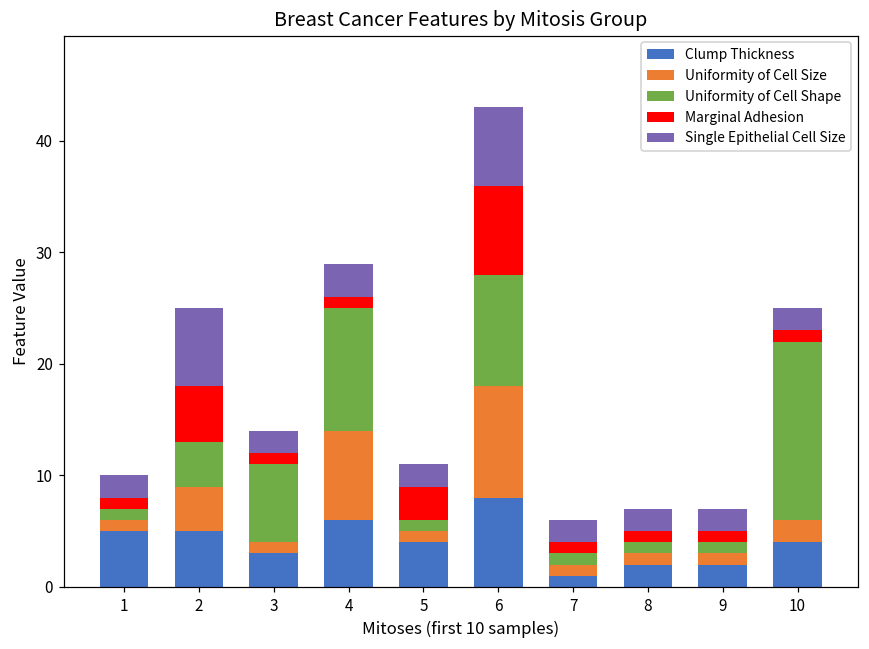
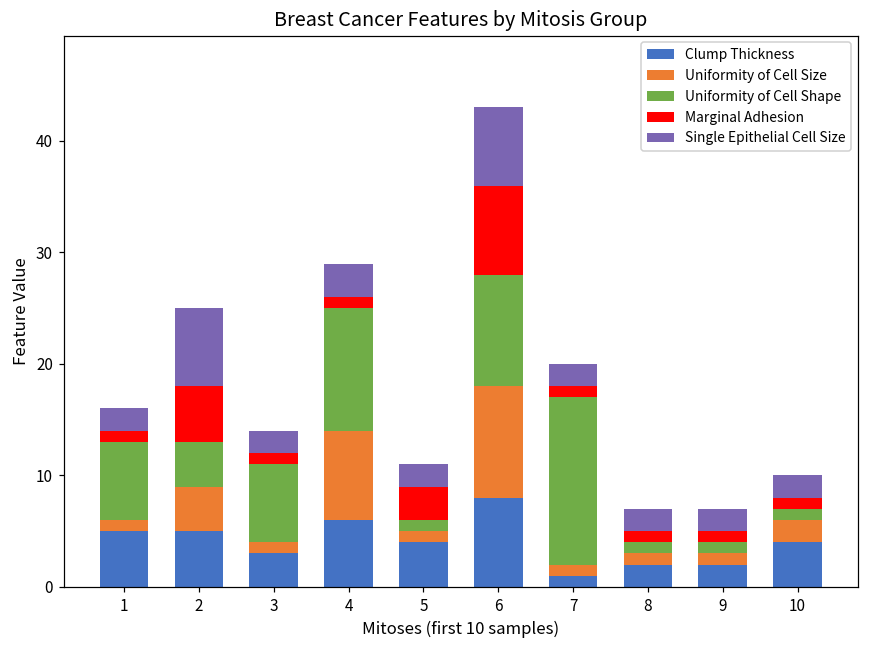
  {
    "Uniformity of Cell Size": {
      "1": 1,
      "2": 4,
      "3": 1,
      "4": 8,
      "5": 1,
      "6": 10,
      "7": 1,
      "8": 1,
      "9": 1,
      "10": 2
    },
    "Uniformity of Cell Shape": {
-     "1": 1,
+     "1": 7,
      "2": 4,
      "3": 7,
      "4": 11,
      "5": 1,
      "6": 10,
-     "7": 1,
+     "7": 15,
      "8": 1,
      "9": 1,
-     "10": 16
+     "10": 1
    },
    "Marginal Adhesion": {
      "1": 1,
      "2": 5,
      "3": 1,
      "4": 1,
      "5": 3,
      "6": 8,
      "7": 1,
      "8": 1,
      "9": 1,
      "10": 1
    }
  }
